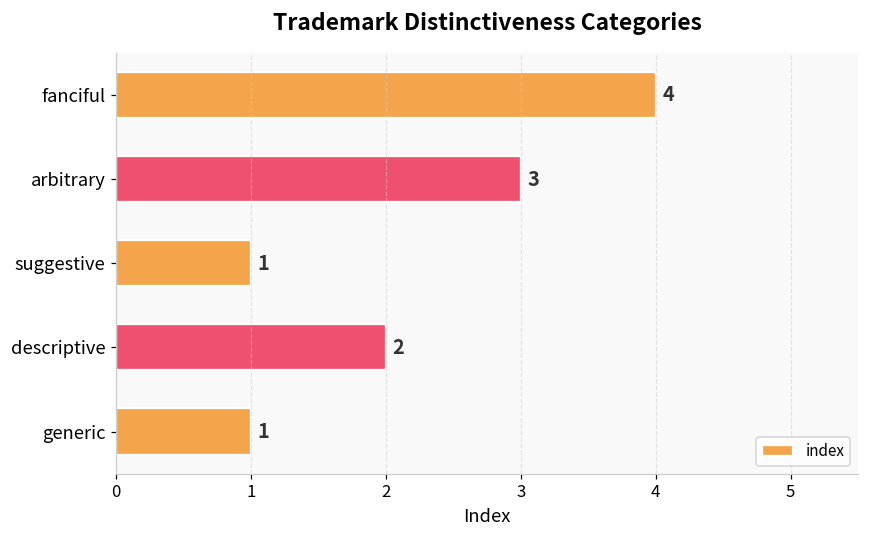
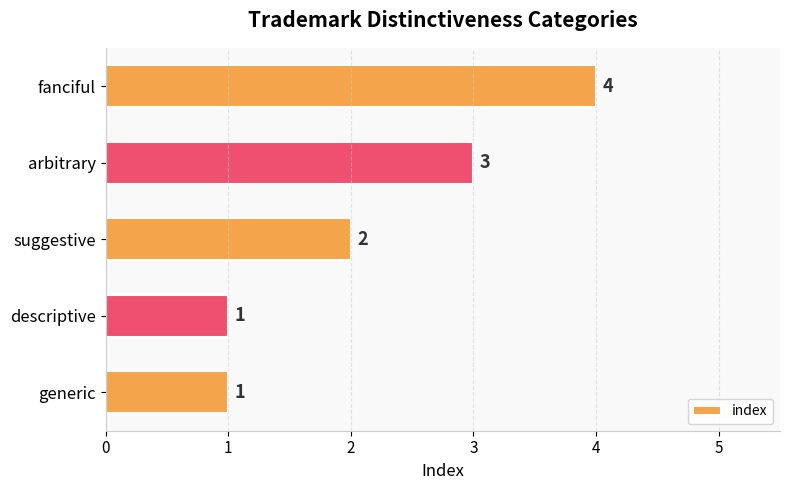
  {
    "fanciful": 4,
    "arbitrary": 3,
-   "suggestive": 1,
-   "descriptive": 2,
+   "suggestive": 2,
+   "descriptive": 1,
    "generic": 1
  }
